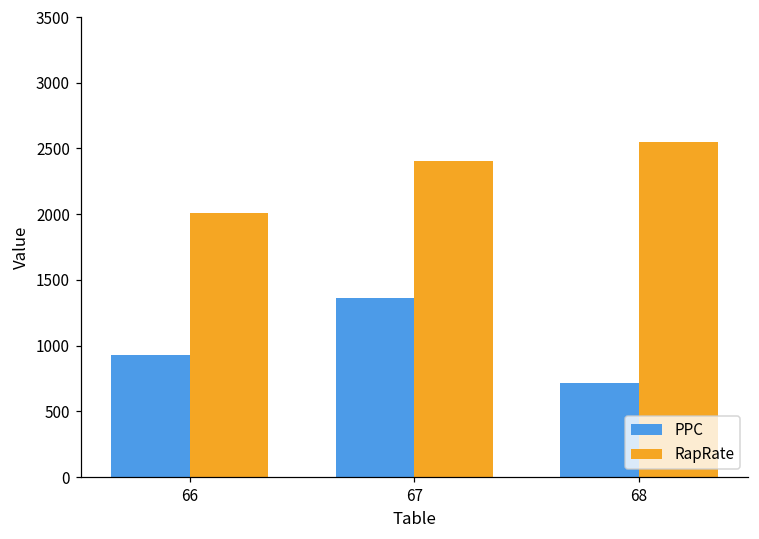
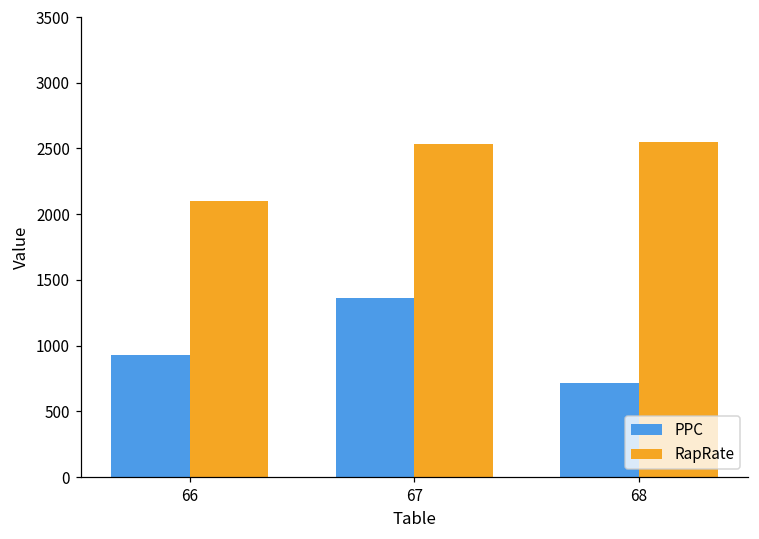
  {
    "PPC": {
      "66": 930,
      "67": 1360,
      "68": 720
    },
    "RapRate": {
-     "66": 2010,
-     "67": 2410,
+     "66": 2100,
+     "67": 2530,
      "68": 2550
    }
  }
